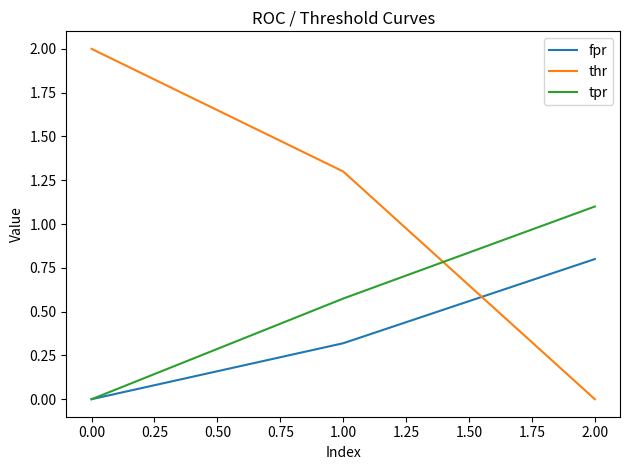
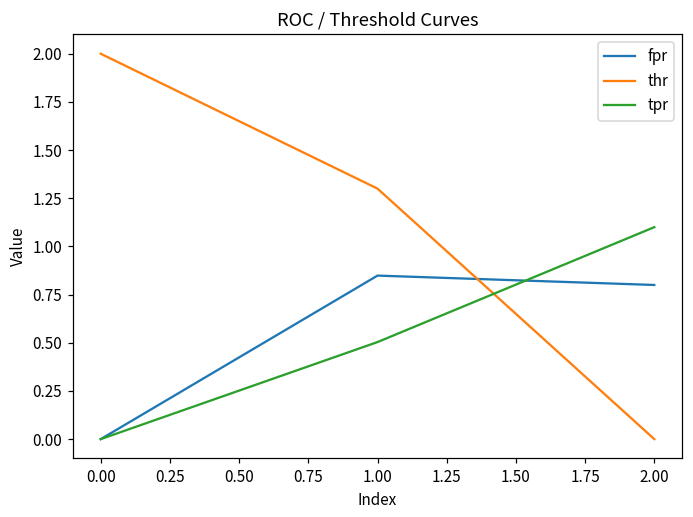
  {
    "fpr": {
-     "1.00": 0.32,
+     "1.00": 0.85,
      "2.00": 0.80
    },
    "thr": {
      "0.00": 2.00,
      "1.00": 1.30,
      "2.00": 0.00
    },
    "tpr": {
-     "1.00": 0.57,
+     "1.00": 0.50,
      "2.00": 1.10
    }
  }
